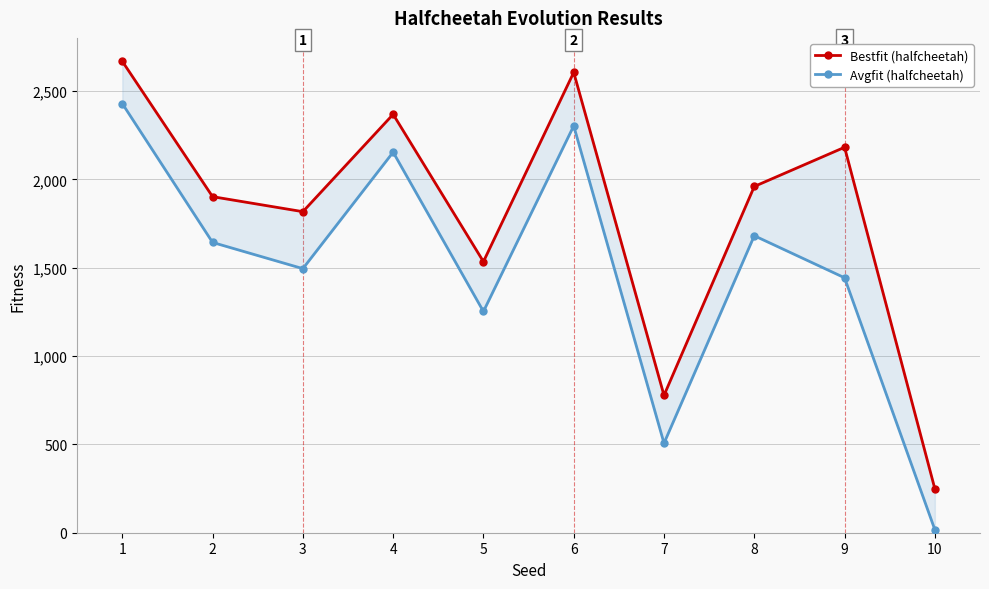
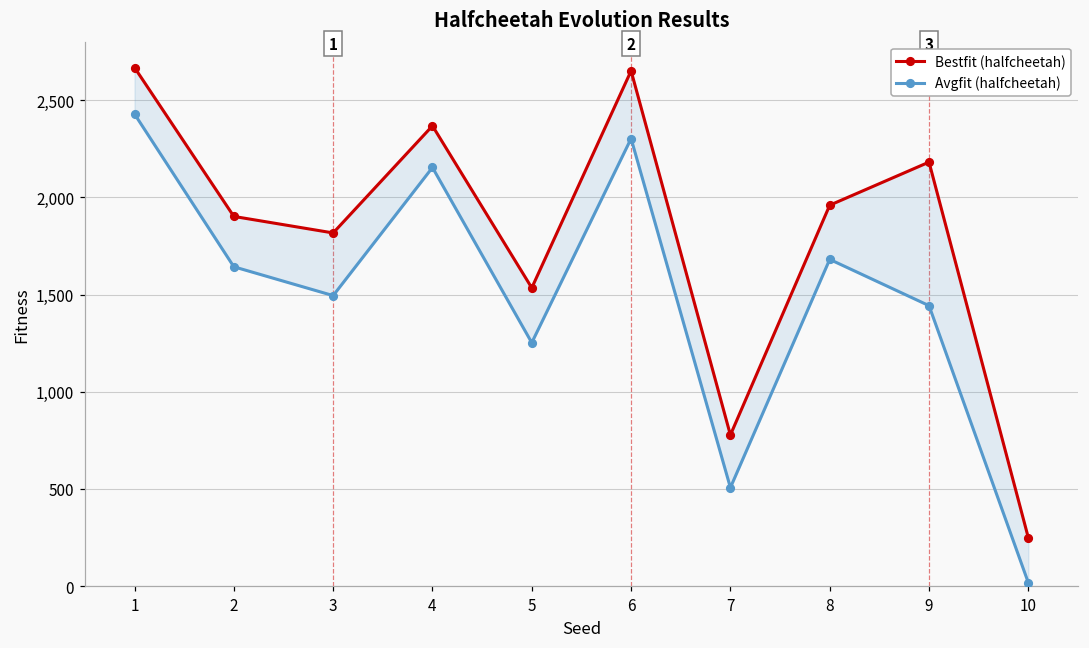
  {
    "Bestfit (halfcheetah)": {
      "1": "2,670",
      "2": "1,900",
      "3": "1,820",
      "4": "2,370",
      "5": "1,530",
-     "6": "2,610",
+     "6": "2,650",
      "7": "780",
      "8": "1,960",
      "9": "2,180",
      "10": "250"
    },
    "Avgfit (halfcheetah)": {
      "1": "2,430",
      "2": "1,640",
      "3": "1,490",
      "4": "2,150",
      "5": "1,250",
      "6": "2,300",
      "7": "510",
      "8": "1,680",
      "9": "1,440",
      "10": "20"
    }
  }
